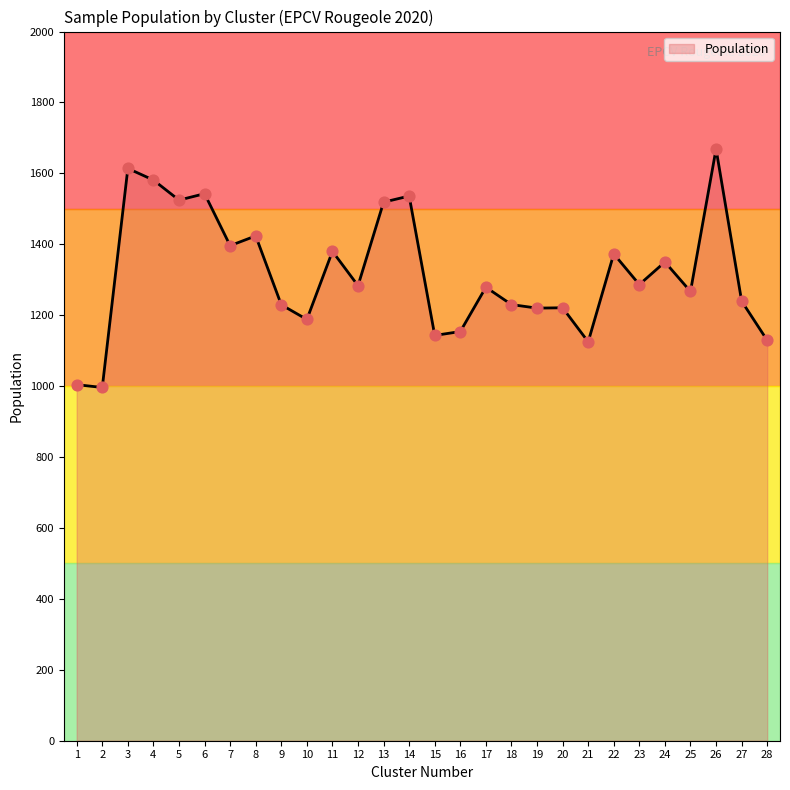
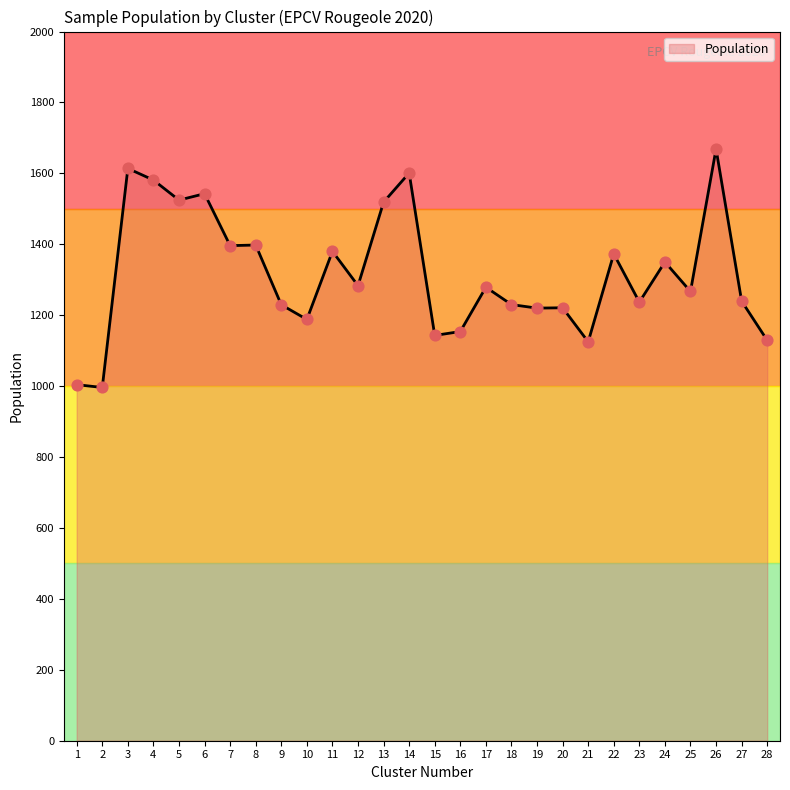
  {
    "1": 1000,
    "2": 1000,
    "3": 1610,
    "4": 1580,
    "5": 1520,
    "6": 1540,
    "7": 1400,
-   "8": 1420,
+   "8": 1400,
    "9": 1230,
    "10": 1190,
    "11": 1380,
    "12": 1280,
    "13": 1520,
-   "14": 1540,
+   "14": 1600,
    "15": 1140,
    "16": 1150,
    "17": 1280,
    "18": 1230,
    "19": 1220,
    "20": 1220,
    "21": 1130,
    "22": 1370,
-   "23": 1290,
+   "23": 1240,
    "24": 1350,
    "25": 1270,
    "26": 1670,
    "27": 1240,
    "28": 1130
  }
